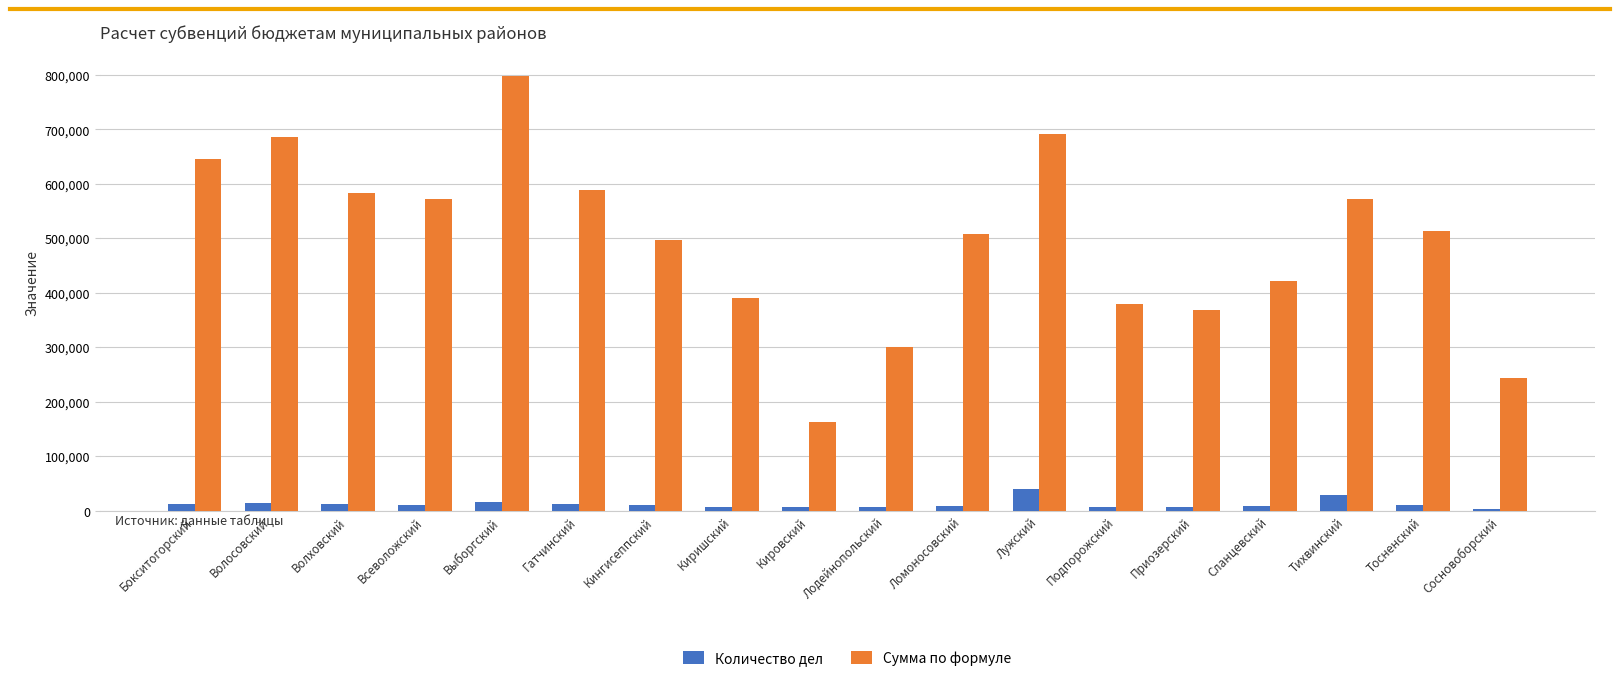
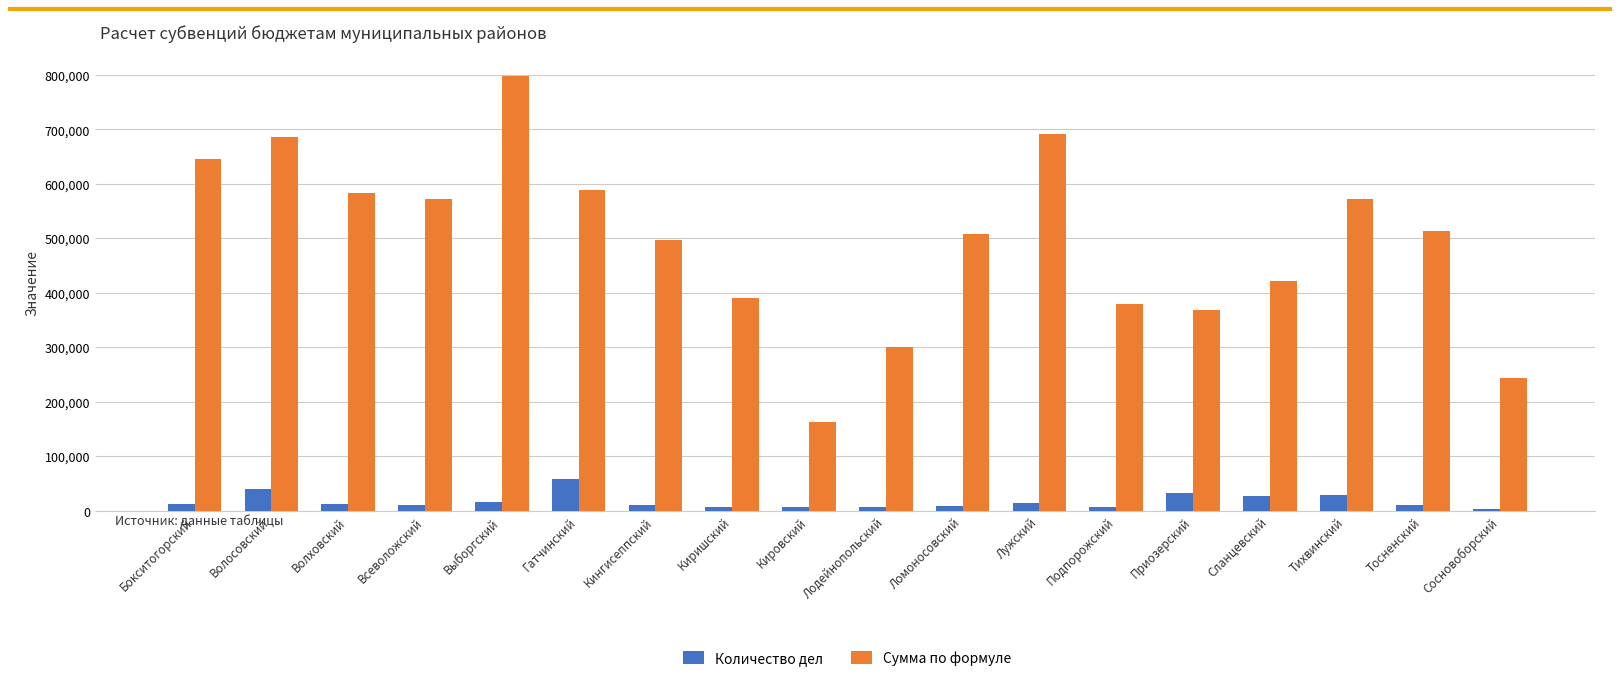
  {
    "Количество дел": {
      "Бокситогорский": "10,000",
-     "Волосовский": "10,000",
+     "Волосовский": "40,000",
      "Волховский": "10,000",
      "Всеволожский": "10,000",
      "Выборгский": "20,000",
-     "Гатчинский": "10,000",
+     "Гатчинский": "60,000",
      "Кингисеппский": "10,000",
      "Киришский": "10,000",
      "Кировский": "10,000",
      "Лодейнопольский": "10,000",
      "Ломоносовский": "10,000",
-     "Лужский": "40,000",
+     "Лужский": "10,000",
      "Подпорожский": "10,000",
-     "Приозерский": "10,000",
-     "Сланцевский": "10,000",
+     "Приозерский": "30,000",
+     "Сланцевский": "30,000",
      "Тихвинский": "30,000",
      "Тосненский": "10,000"
    },
    "Сумма по формуле": {
      "Бокситогорский": "650,000",
      "Волосовский": "690,000",
      "Волховский": "580,000",
      "Всеволожский": "570,000",
      "Выборгский": "800,000",
      "Гатчинский": "590,000",
      "Кингисеппский": "500,000",
      "Киришский": "390,000",
      "Кировский": "160,000",
      "Лодейнопольский": "300,000",
      "Ломоносовский": "510,000",
      "Лужский": "690,000",
      "Подпорожский": "380,000",
      "Приозерский": "370,000",
      "Сланцевский": "420,000",
      "Тихвинский": "570,000",
      "Тосненский": "510,000",
      "Сосновоборский": "240,000"
    }
  }
